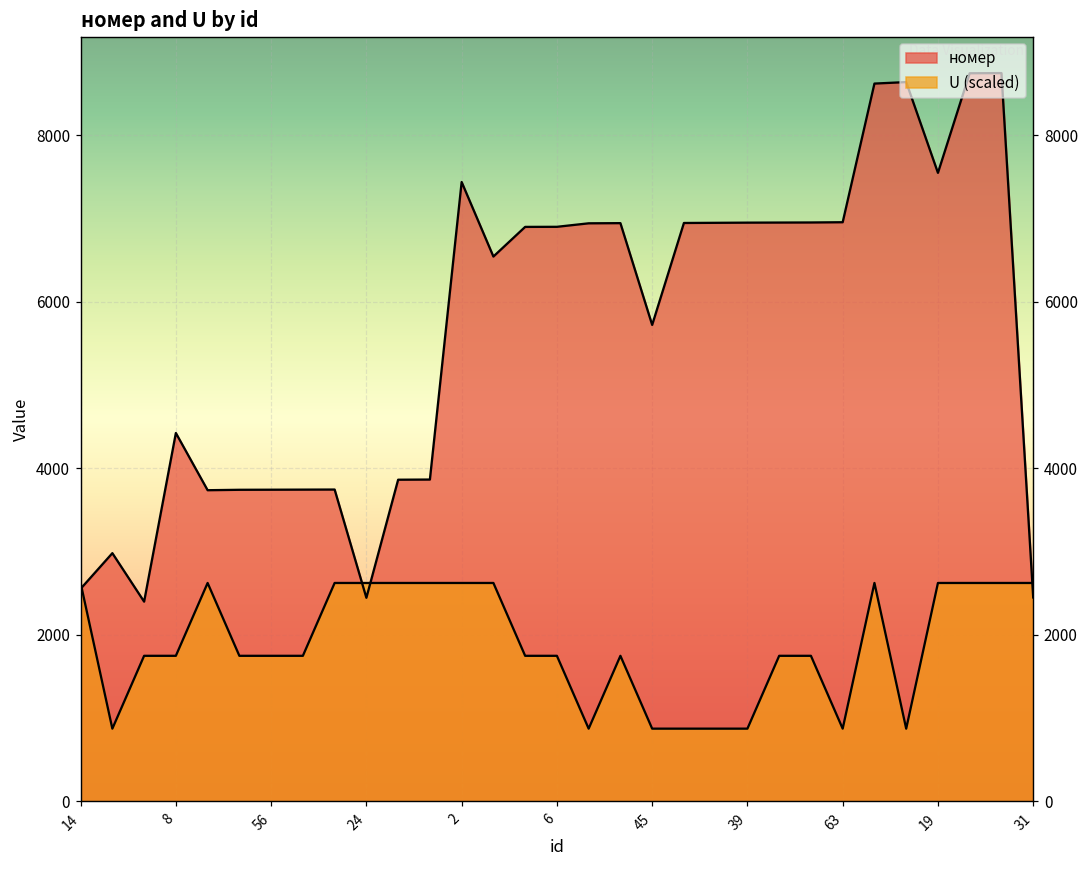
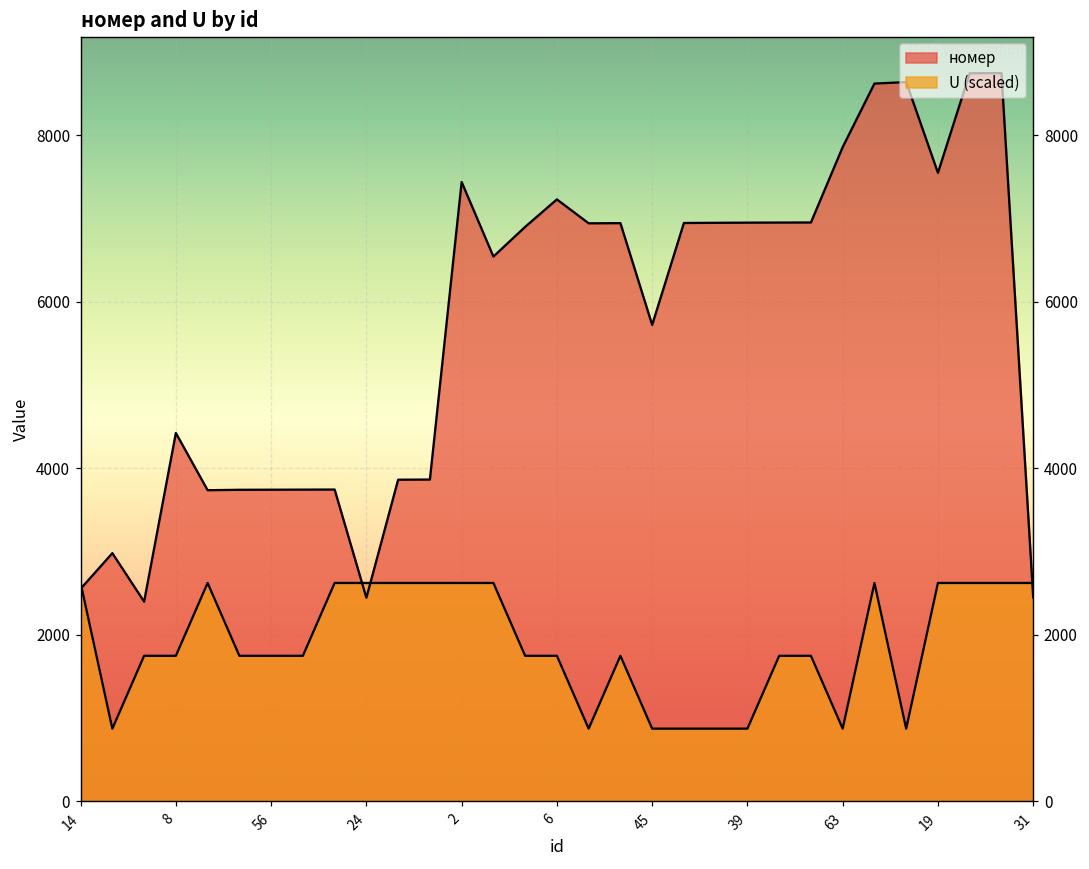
  {
    "номер": {
      "14": 2600,
      "8": 4400,
      "56": 3700,
      "24": 2400,
      "2": 7400,
-     "6": 6900,
+     "6": 7200,
      "45": 5700,
      "39": 7000,
-     "63": 7000,
+     "63": 7900,
      "19": 7500,
      "31": 2500
    },
    "U (scaled)": {
      "14": 2600,
      "8": 1700,
      "56": 1700,
      "24": 2600,
      "2": 2600,
      "6": 1700,
      "45": 900,
      "39": 900,
      "63": 900,
      "19": 2600,
      "31": 2600
    }
  }
